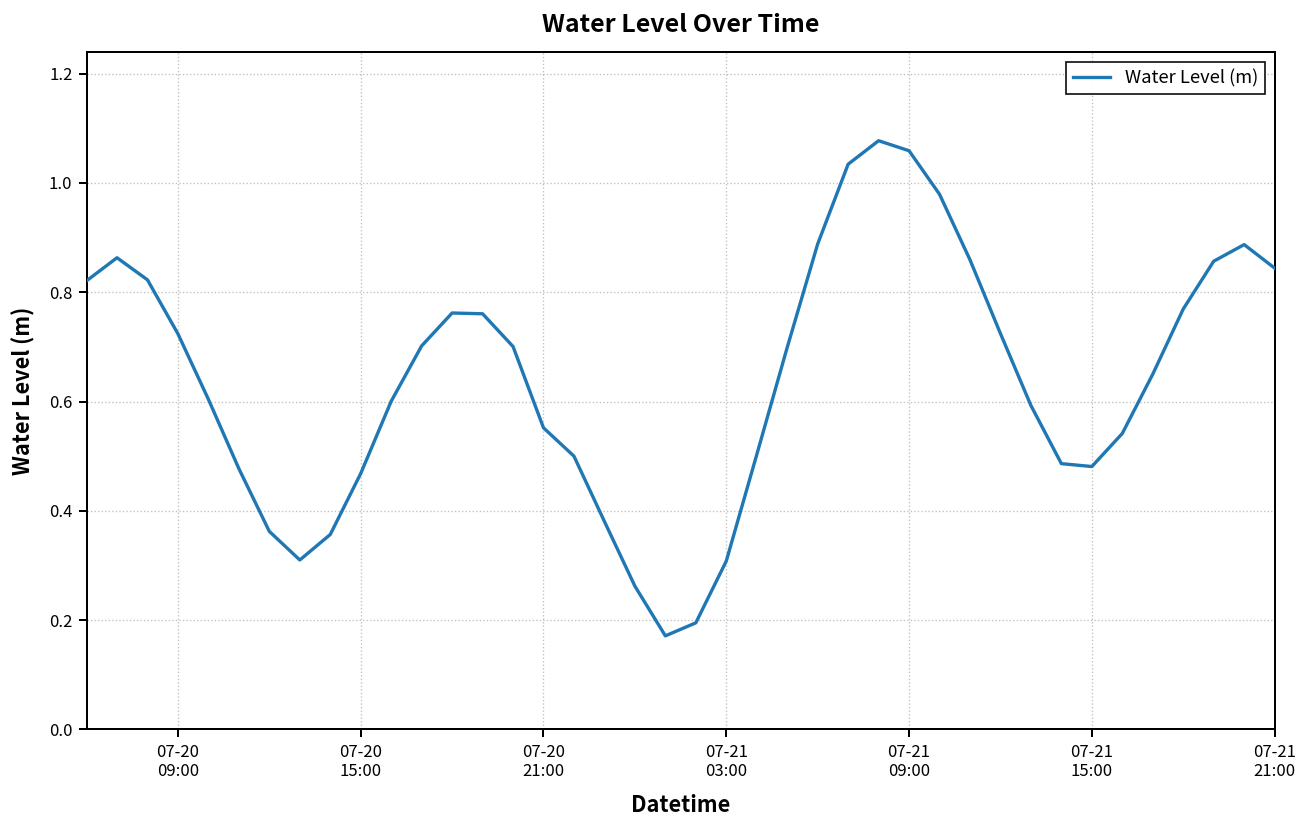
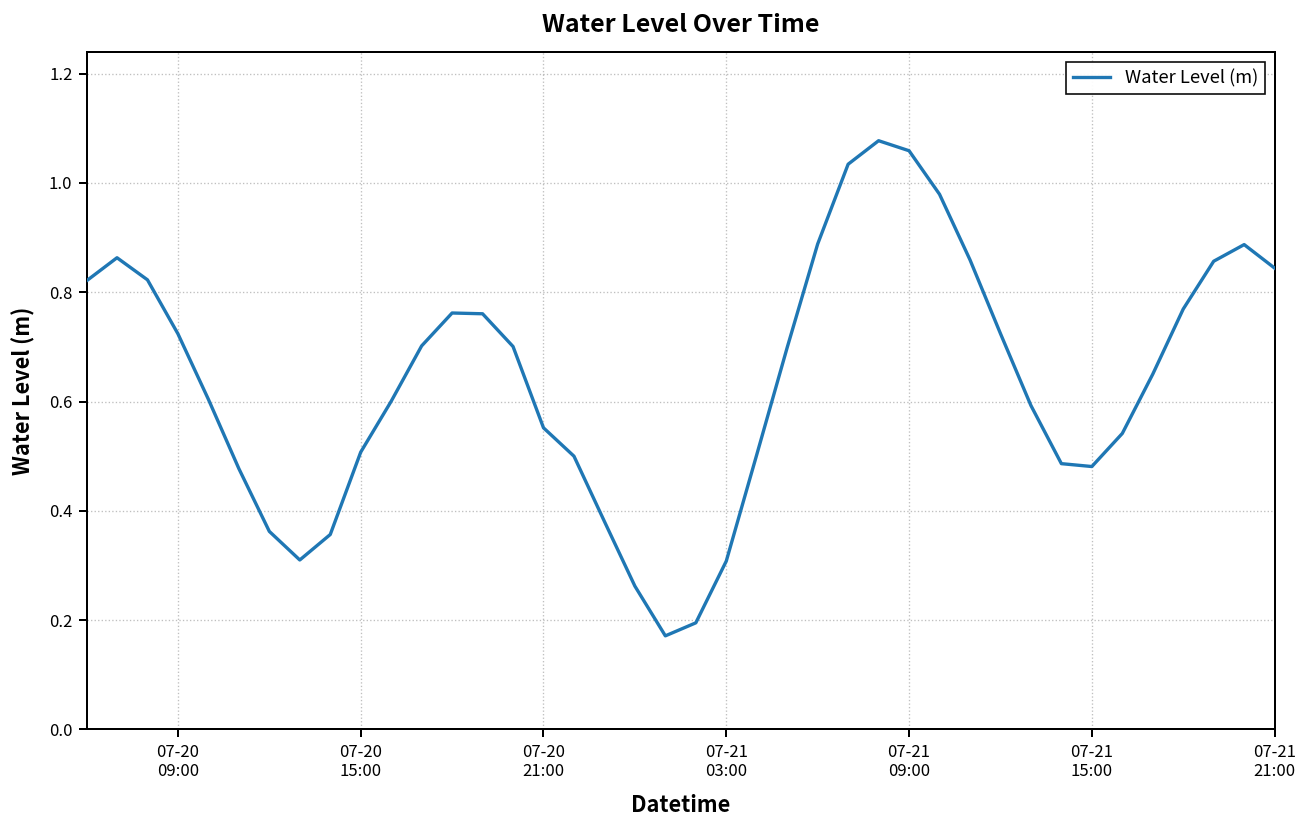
  {
    "07-20 09:00": 0.72,
-   "07-20 15:00": 0.47,
+   "07-20 15:00": 0.51,
    "07-20 21:00": 0.55,
    "07-21 03:00": 0.31,
    "07-21 09:00": 1.06,
    "07-21 15:00": 0.48,
    "07-21 21:00": 0.84
  }
